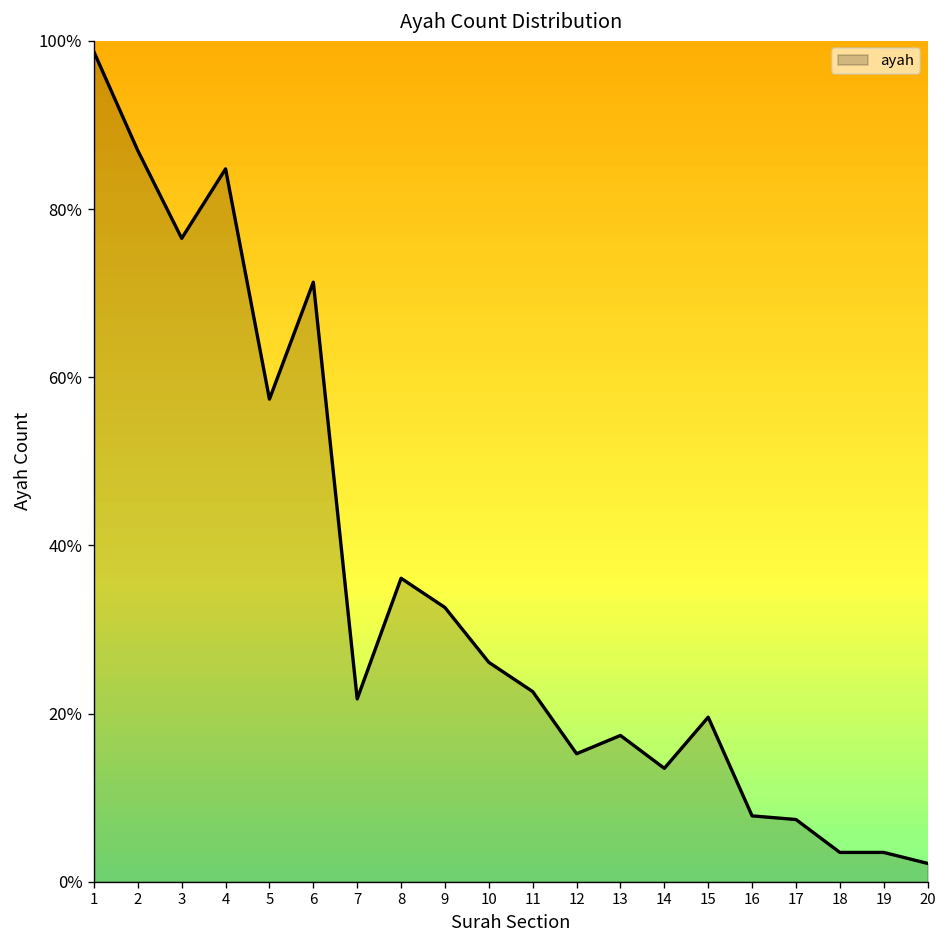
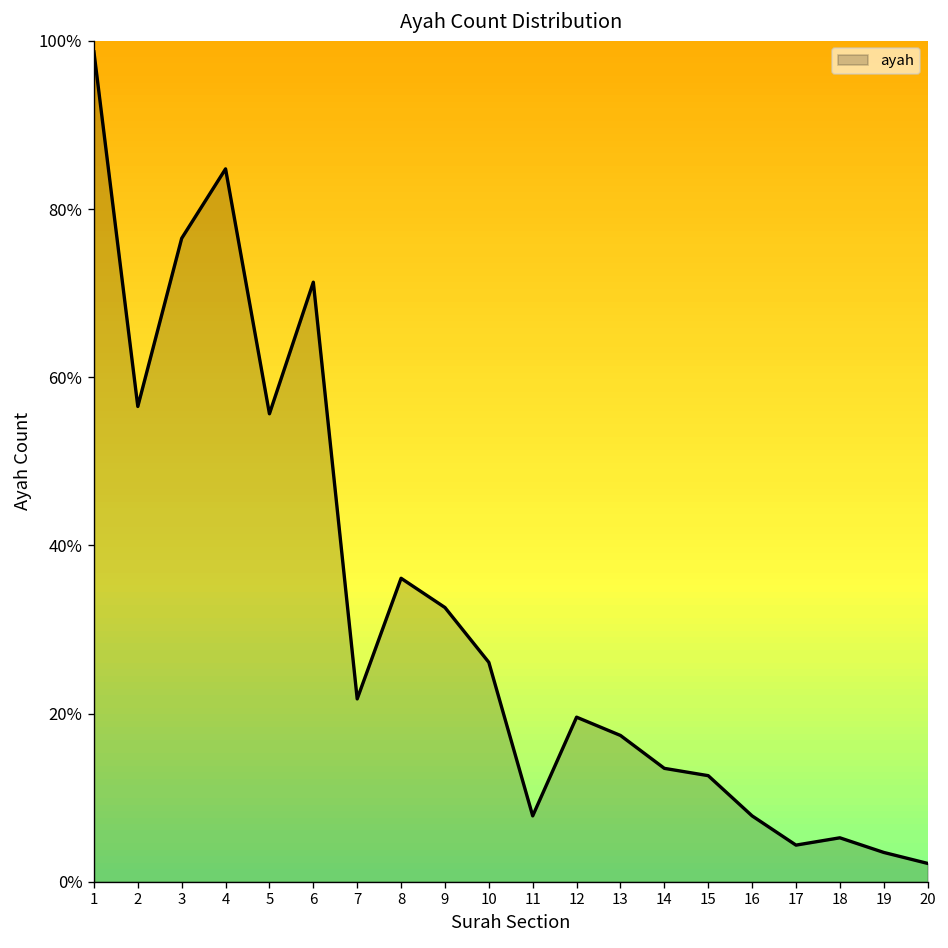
  {
    "1": "99%",
-   "2": "87%",
+   "2": "57%",
    "3": "77%",
    "4": "85%",
-   "5": "57%",
+   "5": "56%",
    "6": "71%",
    "7": "22%",
    "8": "36%",
    "9": "33%",
    "10": "26%",
-   "11": "23%",
-   "12": "15%",
+   "11": "8%",
+   "12": "20%",
    "13": "17%",
    "14": "13%",
-   "15": "20%",
+   "15": "13%",
    "16": "8%",
-   "17": "7%",
-   "18": "3%",
+   "17": "4%",
+   "18": "5%",
    "19": "3%",
    "20": "2%"
  }
